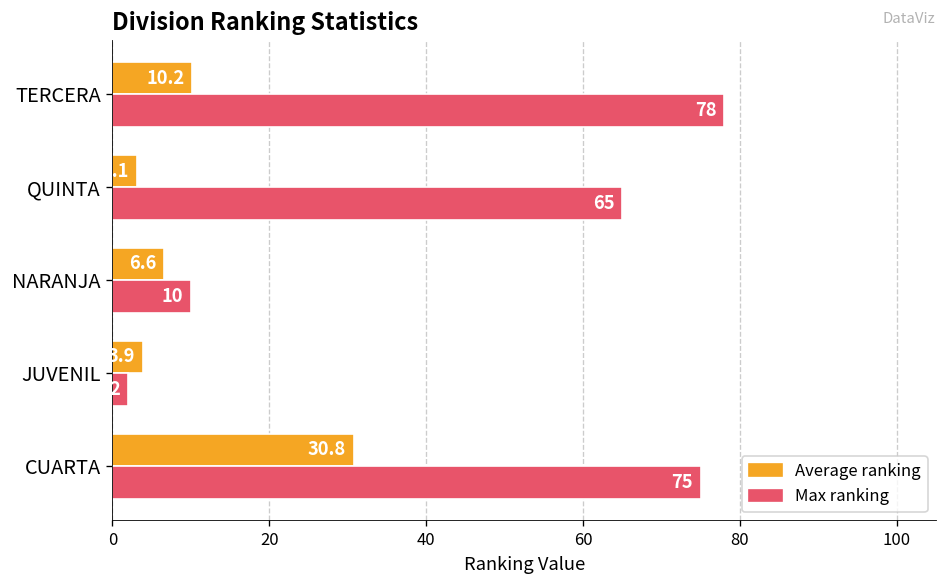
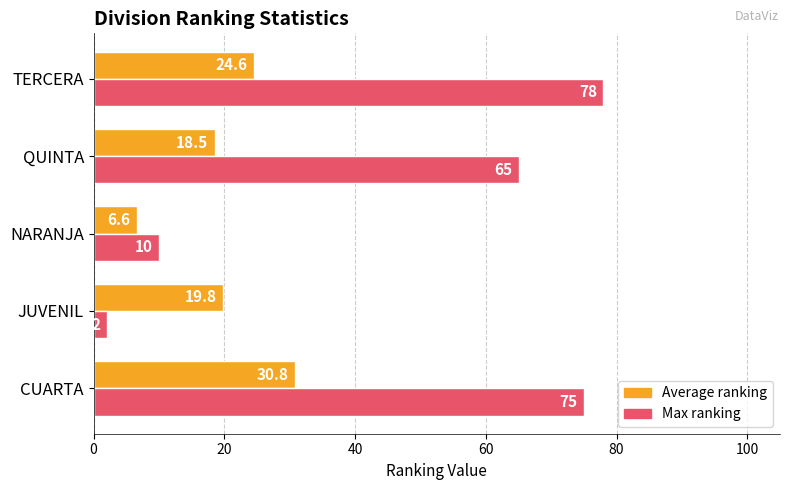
  {
    "Average ranking": {
-     "TERCERA": 10.2,
-     "QUINTA": 3.1,
+     "TERCERA": 24.6,
+     "QUINTA": 18.5,
      "NARANJA": 6.6,
-     "JUVENIL": 3.9,
+     "JUVENIL": 19.8,
      "CUARTA": 30.8
    },
    "Max ranking": {
      "TERCERA": 78,
      "QUINTA": 65,
      "NARANJA": 10,
      "JUVENIL": 2,
      "CUARTA": 75
    }
  }
